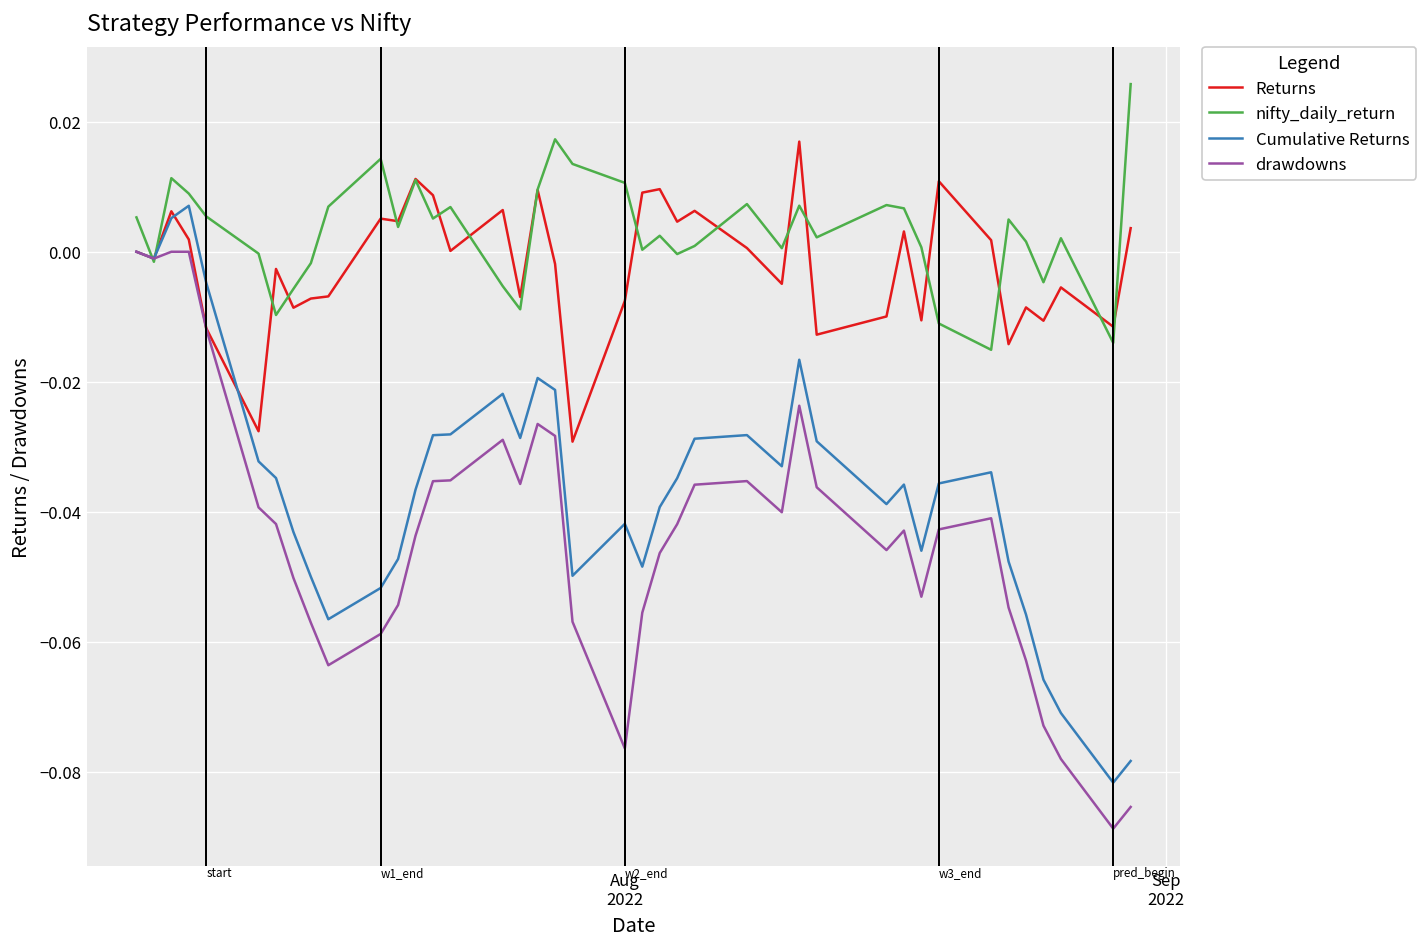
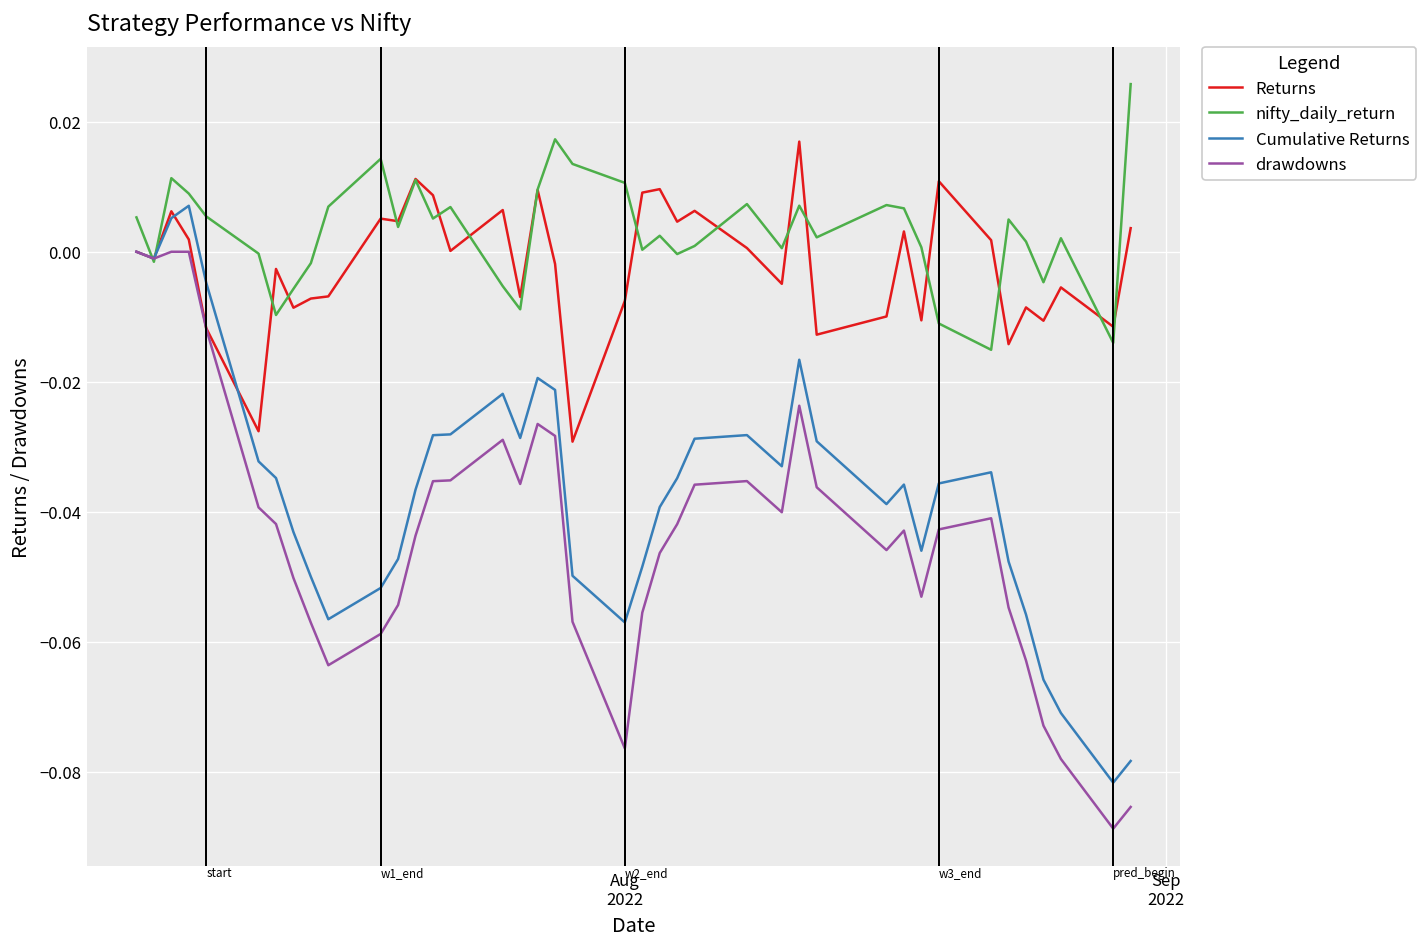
  {
    "Returns": {
      "Aug 2022": -0.008
    },
    "nifty_daily_return": {
      "Aug 2022": 0.011
    },
    "Cumulative Returns": {
-     "Aug 2022": -0.042
+     "Aug 2022": -0.057
    },
    "drawdowns": {
      "Aug 2022": -0.076
    }
  }
